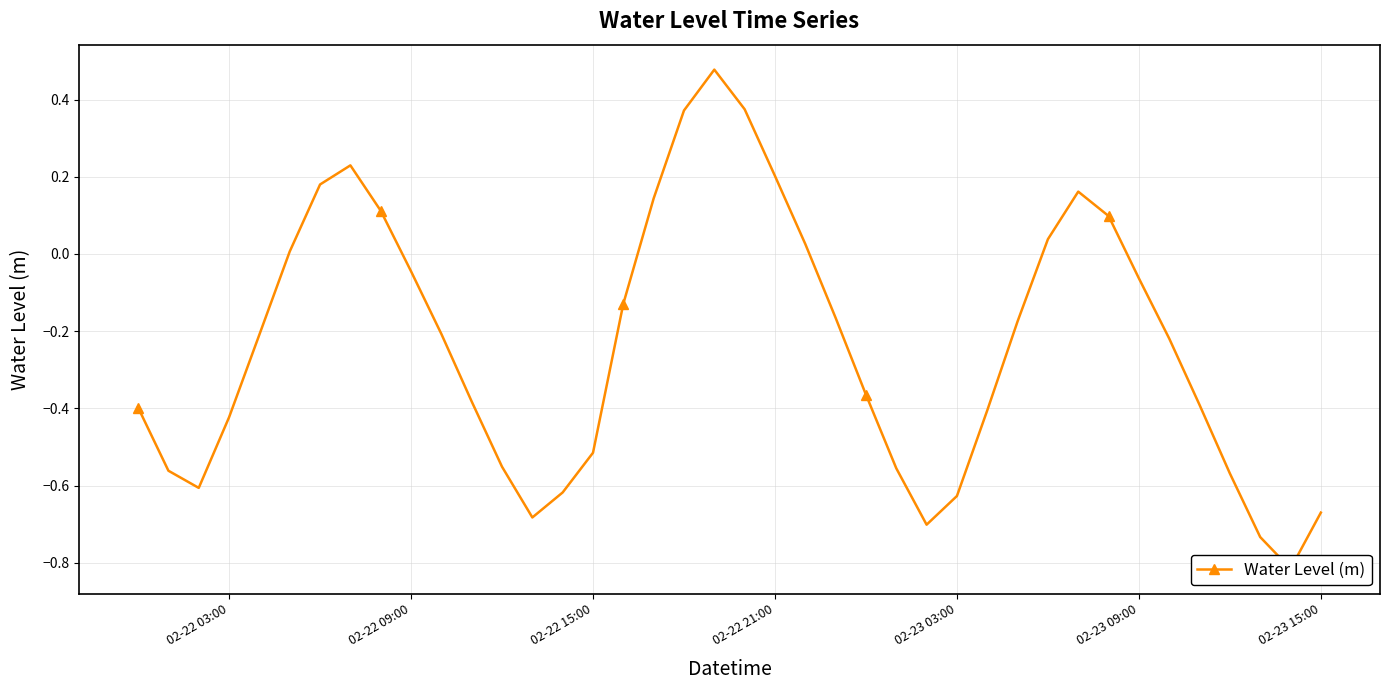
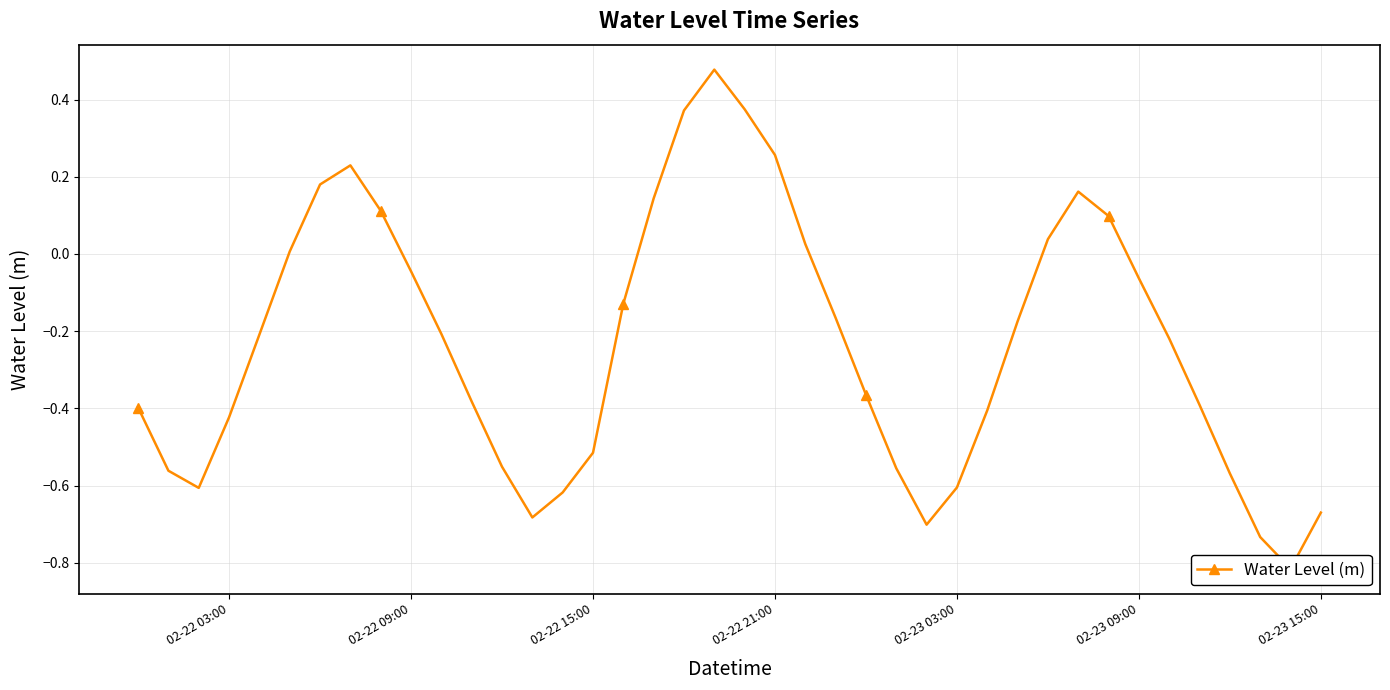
  {
    "02-22 03:00": -0.42,
    "02-22 09:00": -0.04,
    "02-22 15:00": -0.51,
-   "02-22 21:00": 0.20,
-   "02-23 03:00": -0.63,
+   "02-22 21:00": 0.26,
+   "02-23 03:00": -0.60,
    "02-23 09:00": -0.06,
    "02-23 15:00": -0.67
  }
